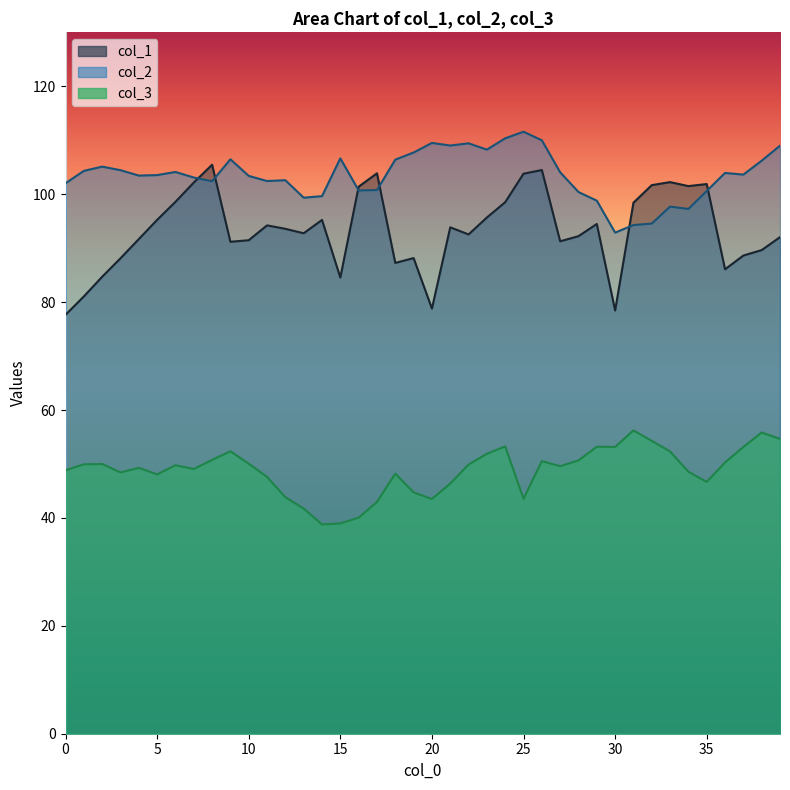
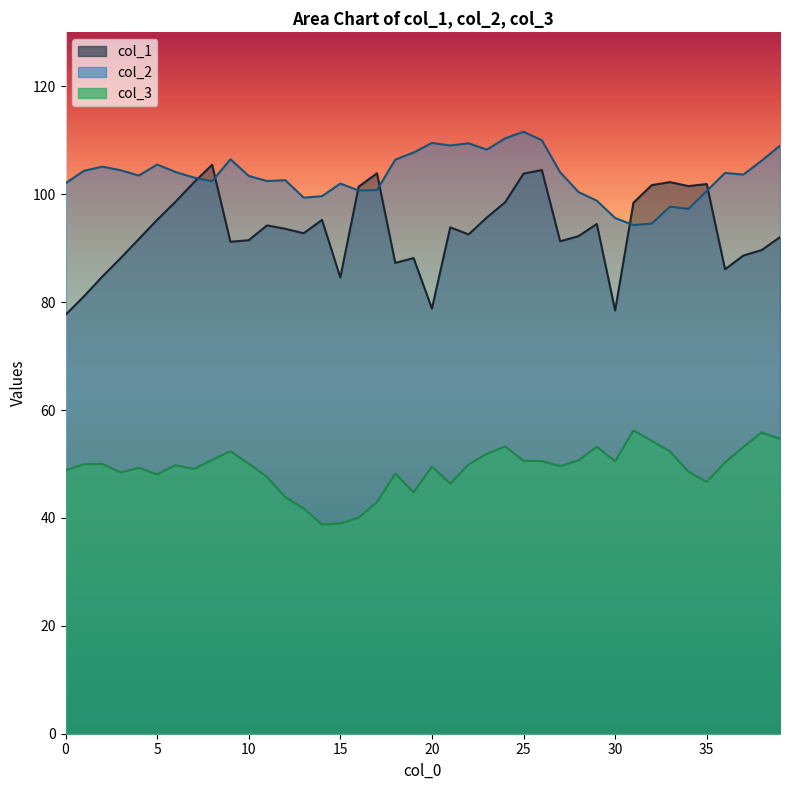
  {
    "col_1": {
      "0": 78,
      "5": 95,
      "10": 91,
      "15": 85,
      "20": 79,
      "25": 104,
      "30": 78,
      "35": 102
    },
    "col_2": {
      "0": 102,
-     "5": 104,
+     "5": 105,
      "10": 103,
-     "15": 107,
+     "15": 102,
      "20": 110,
      "25": 112,
-     "30": 93,
+     "30": 96,
      "35": 101
    },
    "col_3": {
      "0": 49,
      "5": 48,
      "10": 50,
      "15": 39,
-     "20": 44,
-     "25": 44,
-     "30": 53,
+     "20": 50,
+     "25": 51,
+     "30": 51,
      "35": 47
    }
  }
